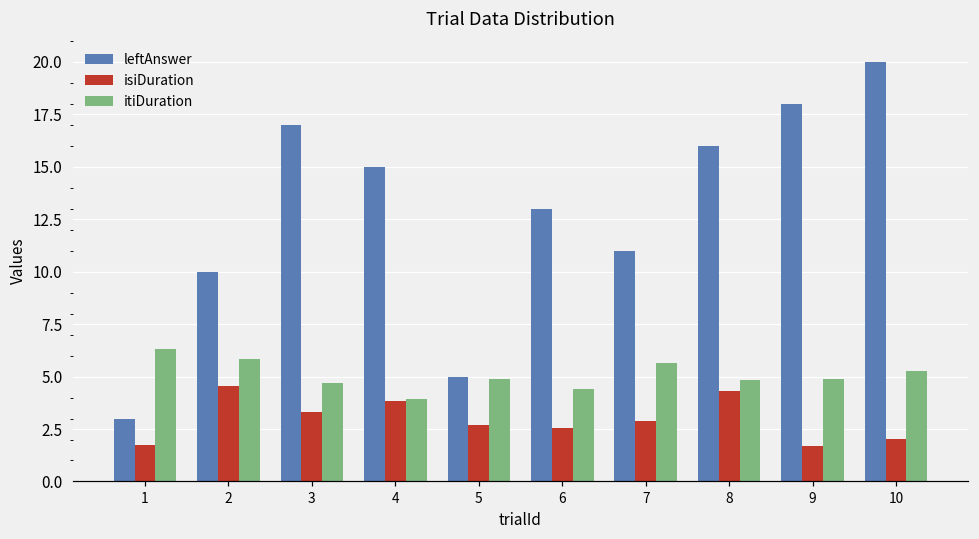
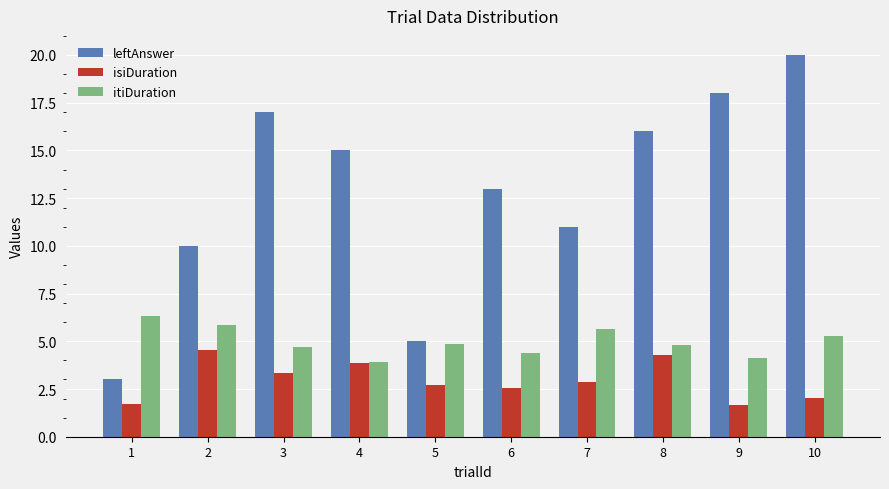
  {
    "leftAnswer": {
      "1": 3.0,
      "2": 10.0,
      "3": 17.0,
      "4": 15.0,
      "5": 5.0,
      "6": 13.0,
      "7": 11.0,
      "8": 16.0,
      "9": 18.0,
      "10": 20.0
    },
    "isiDuration": {
      "1": 1.7,
      "2": 4.6,
      "3": 3.3,
      "4": 3.9,
      "5": 2.7,
      "6": 2.5,
      "7": 2.9,
      "8": 4.3,
      "9": 1.7,
      "10": 2.0
    },
    "itiDuration": {
      "1": 6.3,
      "2": 5.8,
      "3": 4.7,
      "4": 3.9,
      "5": 4.9,
      "6": 4.4,
      "7": 5.7,
      "8": 4.8,
-     "9": 4.9,
+     "9": 4.1,
      "10": 5.3
    }
  }
